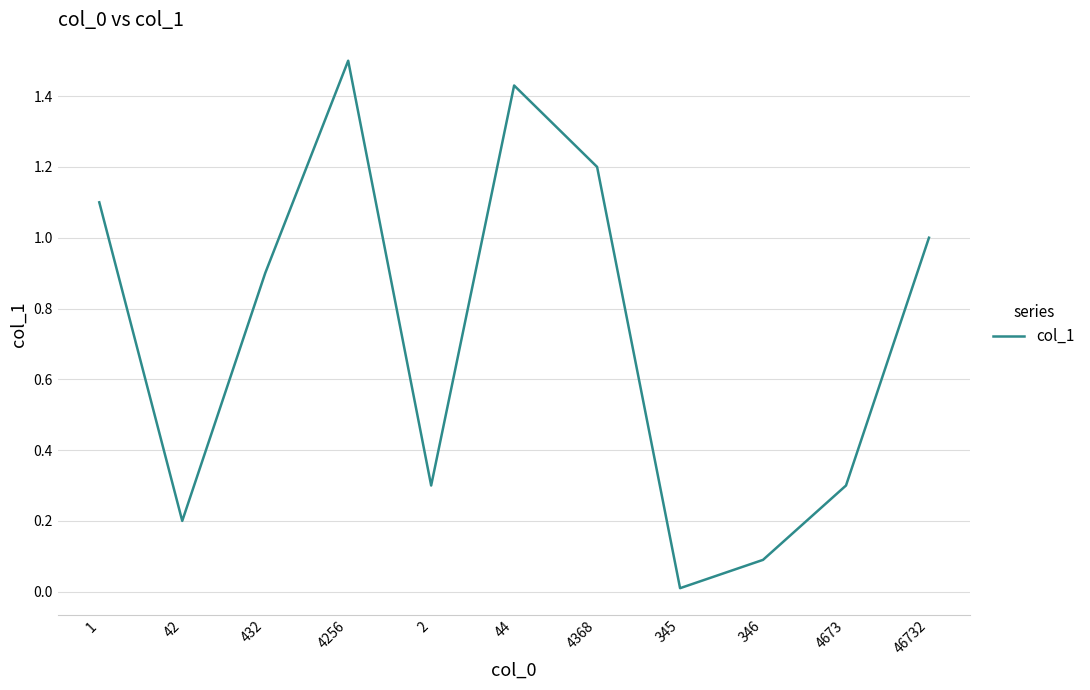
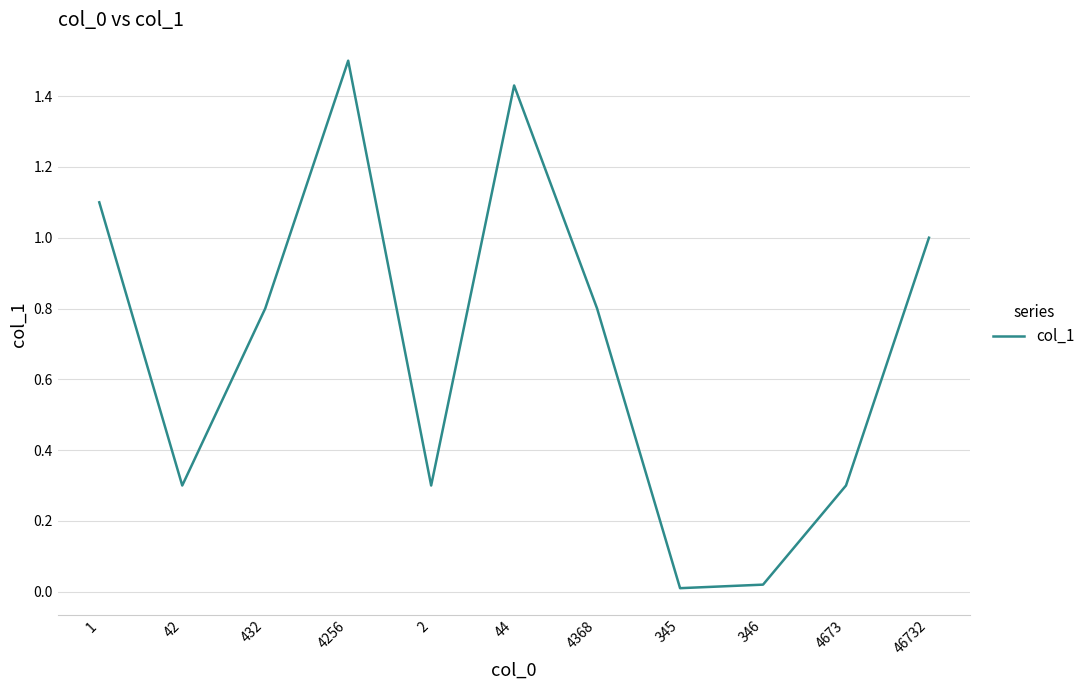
  {
    "1": 1.10,
-   "42": 0.2,
-   "432": 0.9,
+   "42": 0.3,
+   "432": 0.8,
    "4256": 1.50,
    "2": 0.30,
    "44": 1.43,
-   "4368": 1.2,
+   "4368": 0.8,
    "345": 0.01,
-   "346": 0.09,
+   "346": 0.02,
    "4673": 0.30,
    "46732": 1.00
  }
